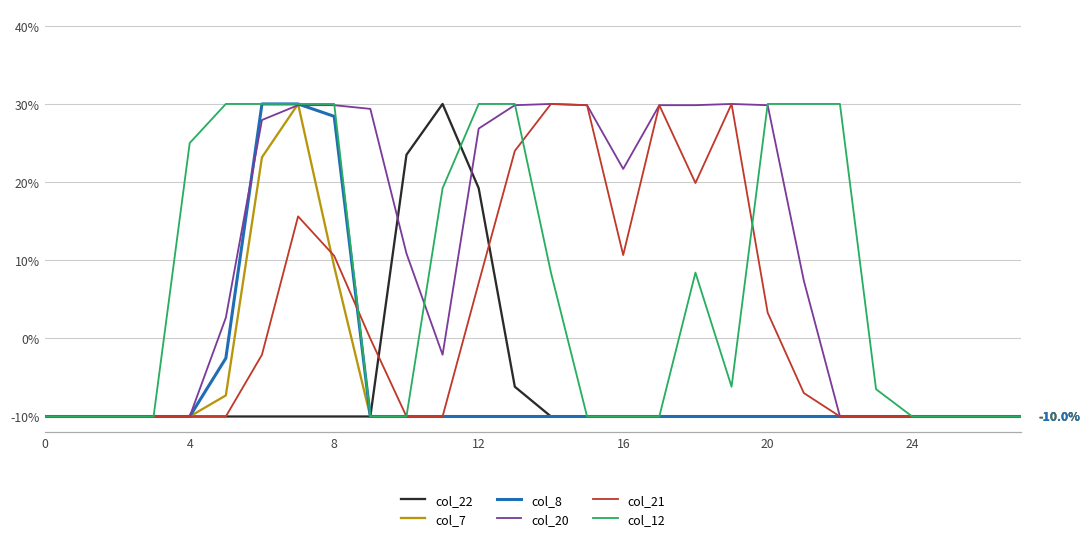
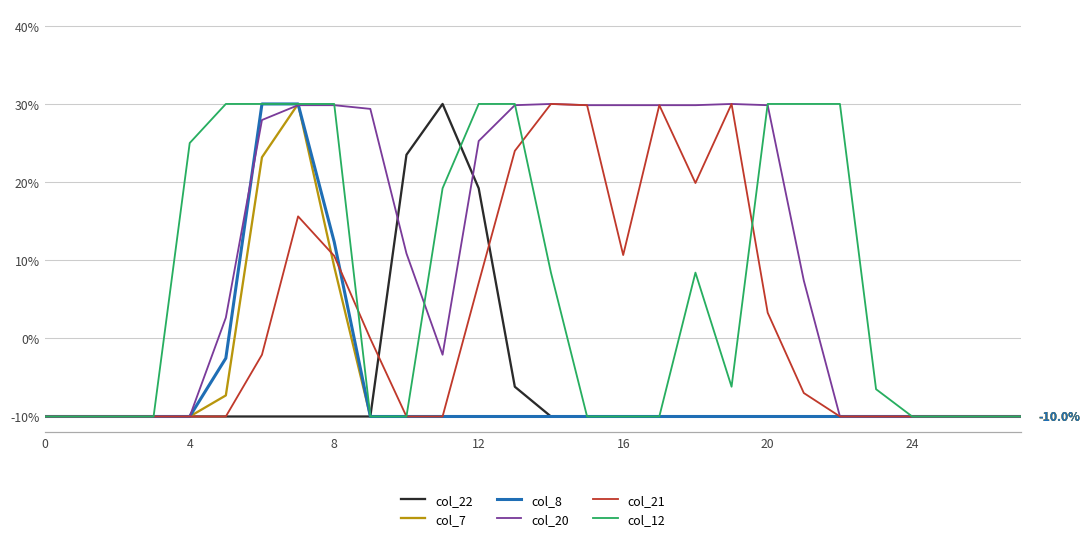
  {
    "col_22": {
      "8": "-10%",
      "12": "19%"
    },
    "col_7": {
      "8": "9%"
    },
    "col_8": {
-     "8": "28%"
+     "8": "12%"
    },
    "col_20": {
-     "12": "27%",
-     "16": "22%"
+     "12": "25%",
+     "16": "30%"
    },
    "col_21": {
      "8": "11%",
      "12": "7%",
      "16": "11%",
      "20": "3%"
    },
    "col_12": {
      "4": "25%",
      "12": "30%"
    }
  }
